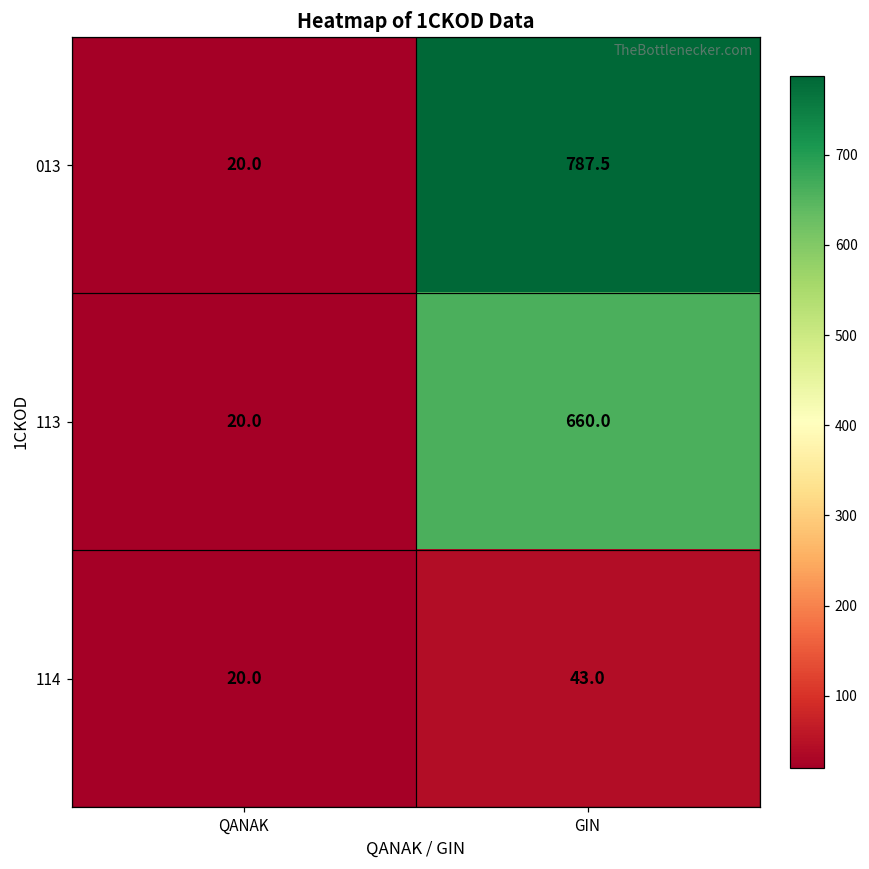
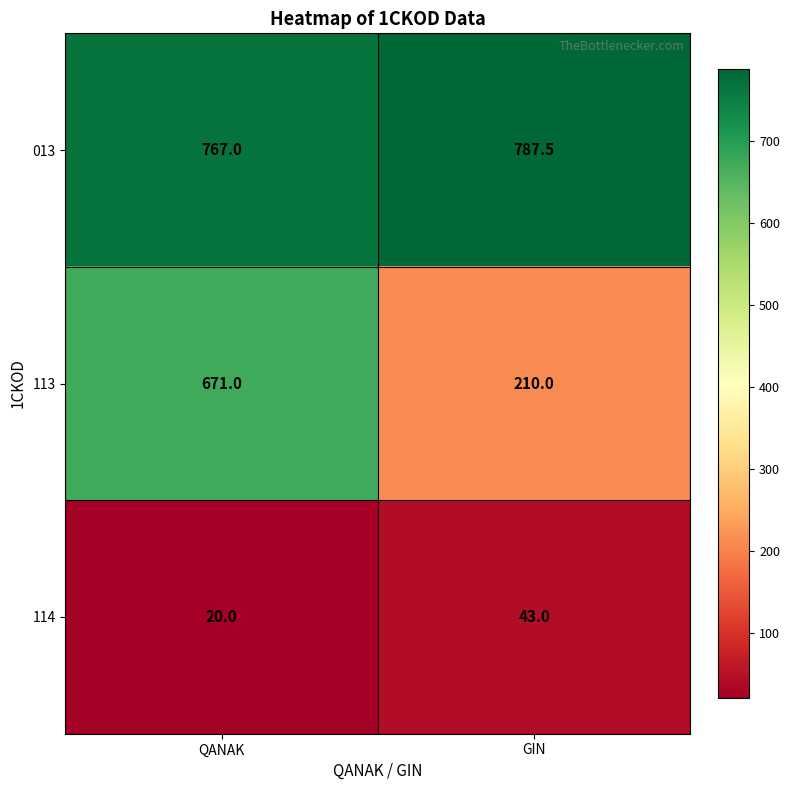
  {
    "013": {
-     "QANAK": 20.0
+     "QANAK": 767.0
    },
    "113": {
-     "QANAK": 20.0,
-     "GIN": 660.0
+     "QANAK": 671.0,
+     "GIN": 210.0
    },
    "114": {
      "QANAK": 20.0,
      "GIN": 43.0
    }
  }
